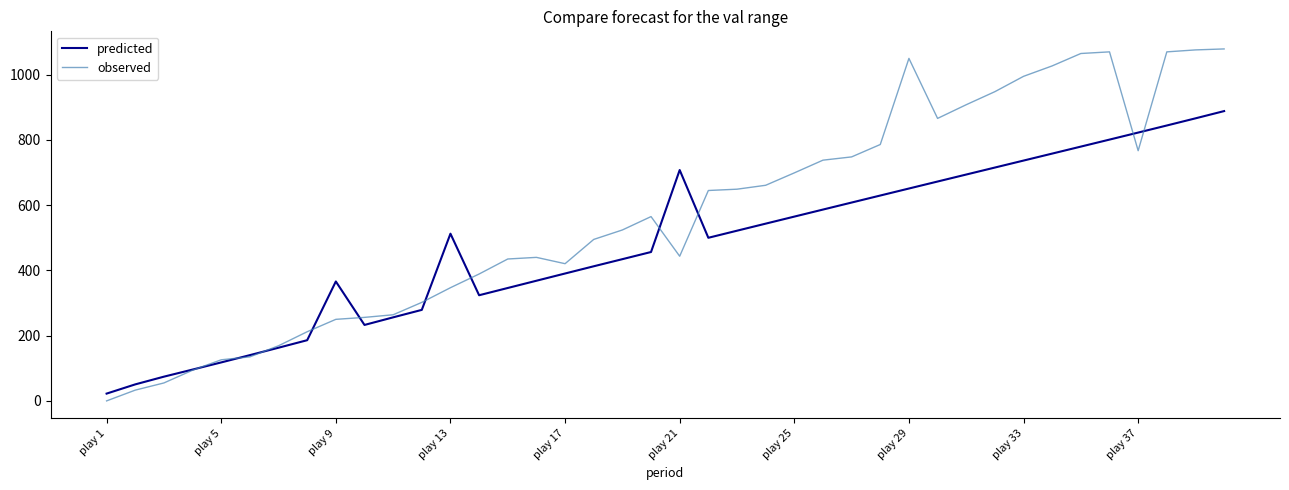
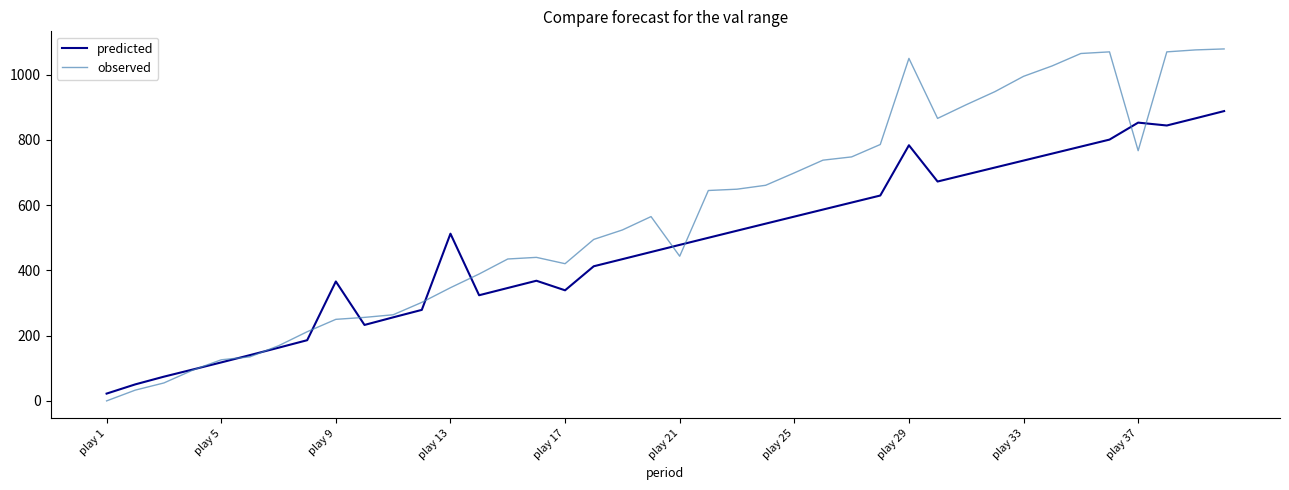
  {
    "predicted": {
      "play 1": 20,
      "play 5": 120,
      "play 9": 370,
      "play 13": 510,
-     "play 17": 390,
-     "play 21": 710,
+     "play 17": 340,
+     "play 21": 480,
      "play 25": 560,
-     "play 29": 650,
+     "play 29": 780,
      "play 33": 740,
-     "play 37": 820
+     "play 37": 850
    },
    "observed": {
      "play 1": 0,
      "play 5": 130,
      "play 9": 250,
      "play 13": 350,
      "play 17": 420,
      "play 21": 440,
      "play 25": 700,
      "play 29": 1050,
      "play 33": 1000,
      "play 37": 770
    }
  }
